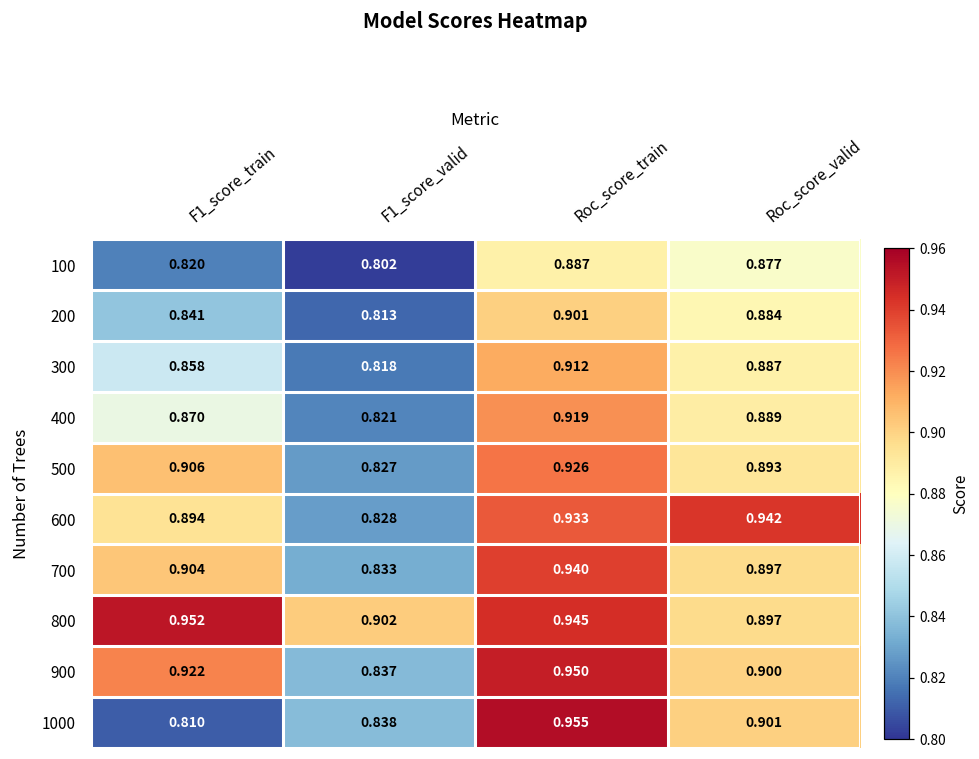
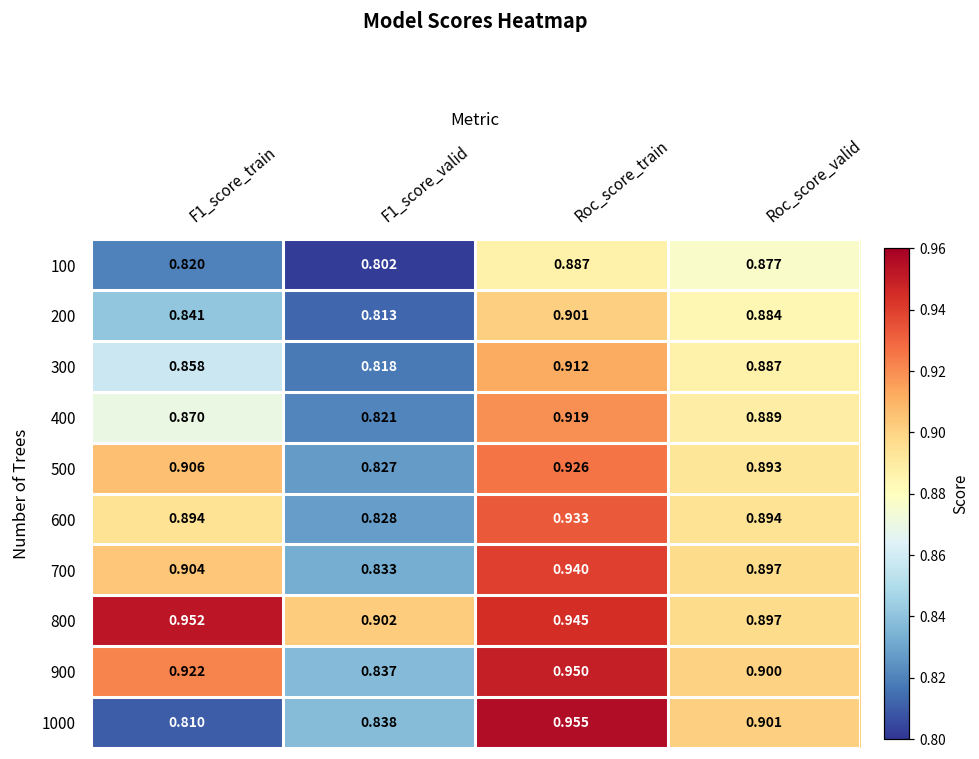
  {
    "100": {
      "F1_score_train": 0.820,
      "F1_score_valid": 0.802,
      "Roc_score_train": 0.887,
      "Roc_score_valid": 0.877
    },
    "200": {
      "F1_score_train": 0.841,
      "F1_score_valid": 0.813,
      "Roc_score_train": 0.901,
      "Roc_score_valid": 0.884
    },
    "300": {
      "F1_score_train": 0.858,
      "F1_score_valid": 0.818,
      "Roc_score_train": 0.912,
      "Roc_score_valid": 0.887
    },
    "400": {
      "F1_score_train": 0.870,
      "F1_score_valid": 0.821,
      "Roc_score_train": 0.919,
      "Roc_score_valid": 0.889
    },
    "500": {
      "F1_score_train": 0.906,
      "F1_score_valid": 0.827,
      "Roc_score_train": 0.926,
      "Roc_score_valid": 0.893
    },
    "600": {
      "F1_score_train": 0.894,
      "F1_score_valid": 0.828,
      "Roc_score_train": 0.933,
-     "Roc_score_valid": 0.942
+     "Roc_score_valid": 0.894
    },
    "700": {
      "F1_score_train": 0.904,
      "F1_score_valid": 0.833,
      "Roc_score_train": 0.940,
      "Roc_score_valid": 0.897
    },
    "800": {
      "F1_score_train": 0.952,
      "F1_score_valid": 0.902,
      "Roc_score_train": 0.945,
      "Roc_score_valid": 0.897
    },
    "900": {
      "F1_score_train": 0.922,
      "F1_score_valid": 0.837,
      "Roc_score_train": 0.950,
      "Roc_score_valid": 0.900
    },
    "1000": {
      "F1_score_train": 0.810,
      "F1_score_valid": 0.838,
      "Roc_score_train": 0.955,
      "Roc_score_valid": 0.901
    }
  }
